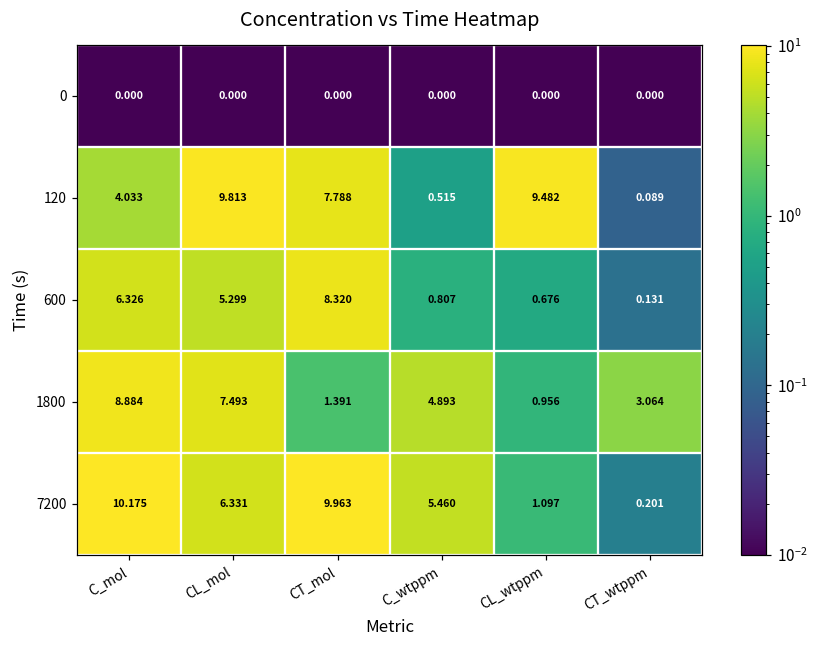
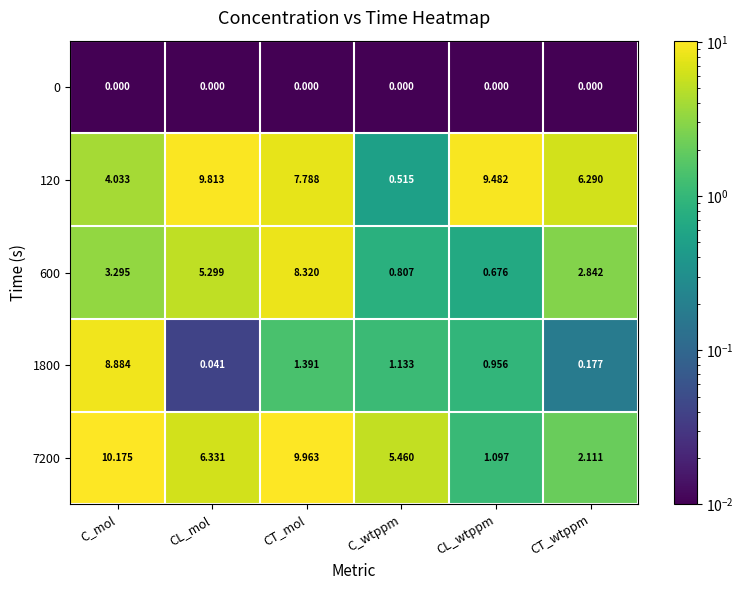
  {
    "0": {
      "C_mol": 0.000,
      "CL_mol": 0.000,
      "CT_mol": 0.000,
      "C_wtppm": 0.000,
      "CL_wtppm": 0.000,
      "CT_wtppm": 0.000
    },
    "120": {
      "C_mol": 4.033,
      "CL_mol": 9.813,
      "CT_mol": 7.788,
      "C_wtppm": 0.515,
      "CL_wtppm": 9.482,
-     "CT_wtppm": 0.089
+     "CT_wtppm": 6.290
    },
    "600": {
-     "C_mol": 6.326,
+     "C_mol": 3.295,
      "CL_mol": 5.299,
      "CT_mol": 8.320,
      "C_wtppm": 0.807,
      "CL_wtppm": 0.676,
-     "CT_wtppm": 0.131
+     "CT_wtppm": 2.842
    },
    "1800": {
      "C_mol": 8.884,
-     "CL_mol": 7.493,
+     "CL_mol": 0.041,
      "CT_mol": 1.391,
-     "C_wtppm": 4.893,
+     "C_wtppm": 1.133,
      "CL_wtppm": 0.956,
-     "CT_wtppm": 3.064
+     "CT_wtppm": 0.177
    },
    "7200": {
      "C_mol": 10.175,
      "CL_mol": 6.331,
      "CT_mol": 9.963,
      "C_wtppm": 5.460,
      "CL_wtppm": 1.097,
-     "CT_wtppm": 0.201
+     "CT_wtppm": 2.111
    }
  }
